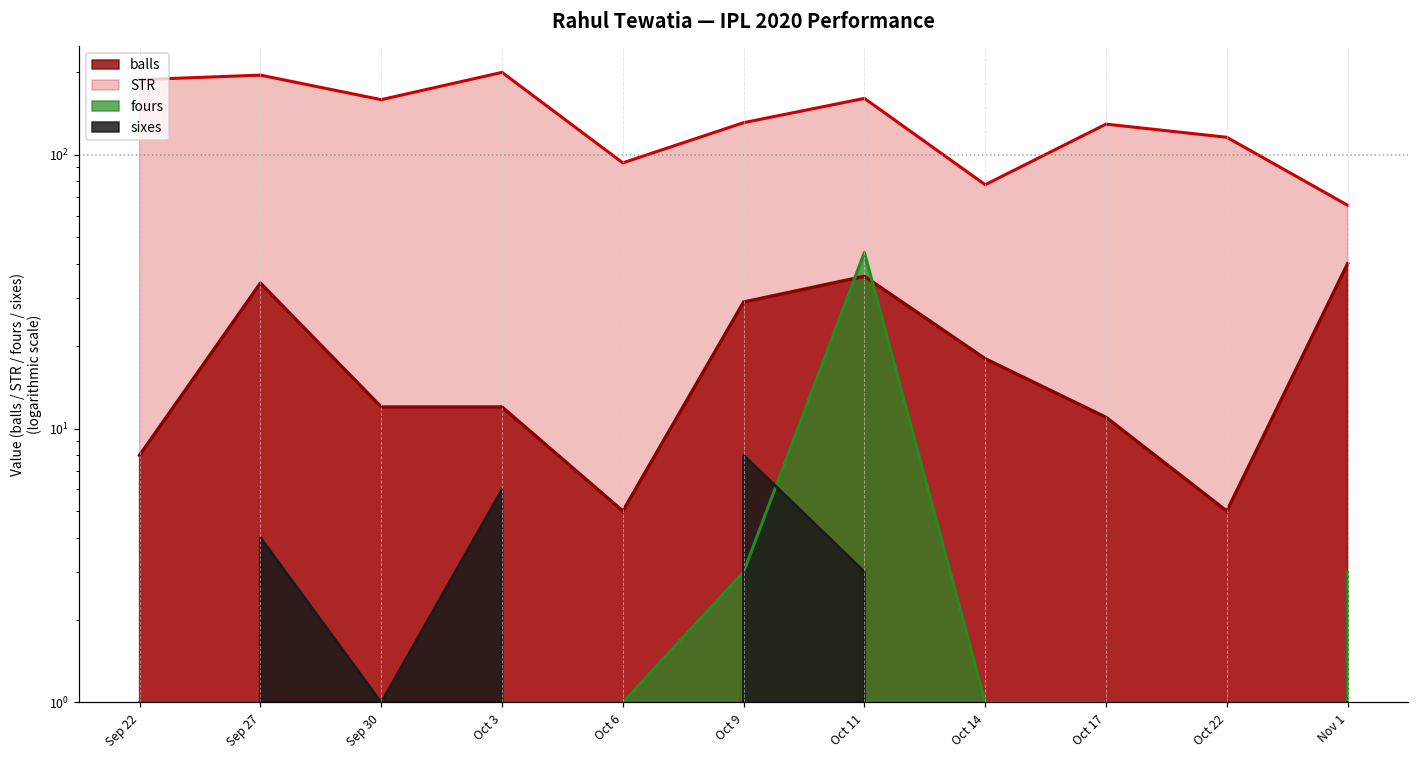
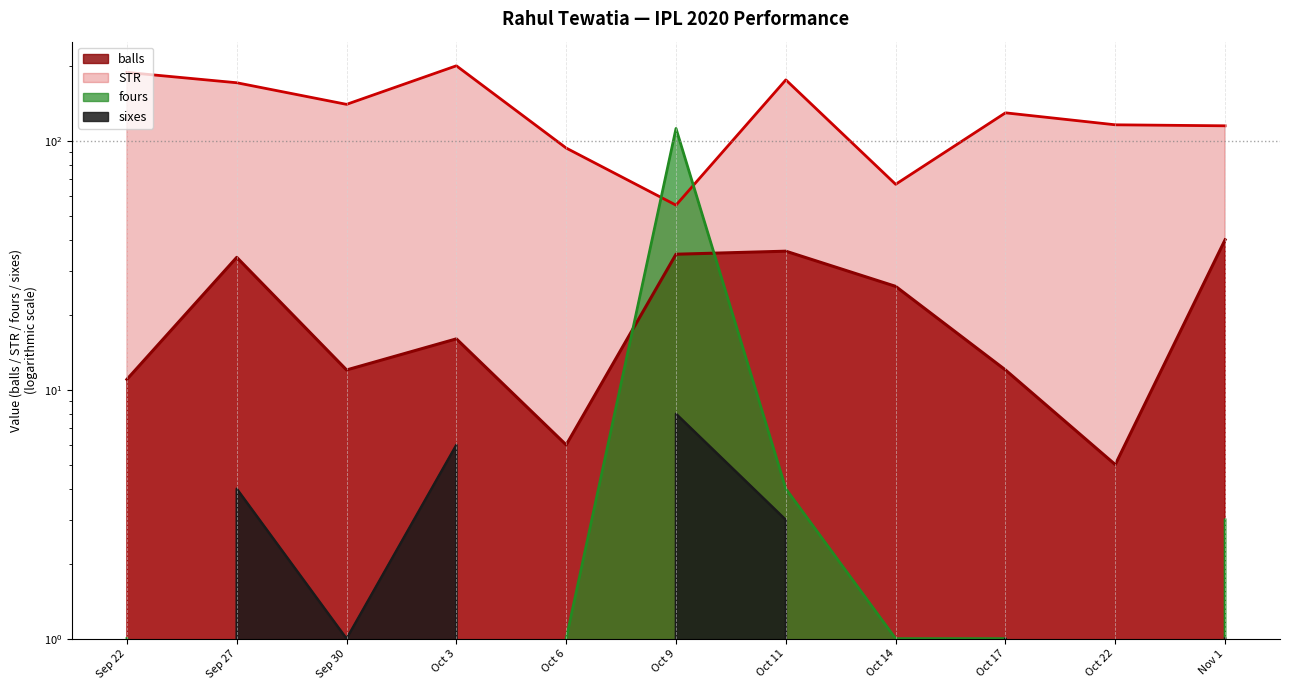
  {
    "balls": {
-     "Sep 22": 8,
+     "Sep 22": 11,
      "Sep 27": 34,
      "Sep 30": 12,
-     "Oct 3": 12,
-     "Oct 6": 5,
-     "Oct 9": 29,
+     "Oct 3": 16,
+     "Oct 6": 6,
+     "Oct 9": 35,
      "Oct 11": 36,
-     "Oct 14": 18,
-     "Oct 17": 11,
+     "Oct 14": 26,
+     "Oct 17": 12,
      "Oct 22": 5,
      "Nov 1": 40
    },
    "STR": {
-     "Sep 27": 200,
-     "Sep 30": 160,
+     "Sep 27": 170,
+     "Sep 30": 140,
      "Oct 3": 200,
      "Oct 6": 93,
-     "Oct 9": 130,
-     "Oct 11": 160,
-     "Oct 14": 78,
+     "Oct 9": 55,
+     "Oct 11": 180,
+     "Oct 14": 67,
      "Oct 17": 130,
      "Oct 22": 120,
-     "Nov 1": 65
+     "Nov 1": 110
    },
    "fours": {
      "Sep 22": 1,
      "Oct 6": 1,
-     "Oct 9": 3,
-     "Oct 11": 44,
+     "Oct 9": 110,
+     "Oct 11": 4,
      "Oct 14": 1,
      "Nov 1": 3
    },
    "sixes": {
      "Sep 27": 4,
      "Sep 30": 1,
      "Oct 3": 6,
      "Oct 9": 8,
      "Oct 11": 3,
      "Nov 1": 1
    }
  }
